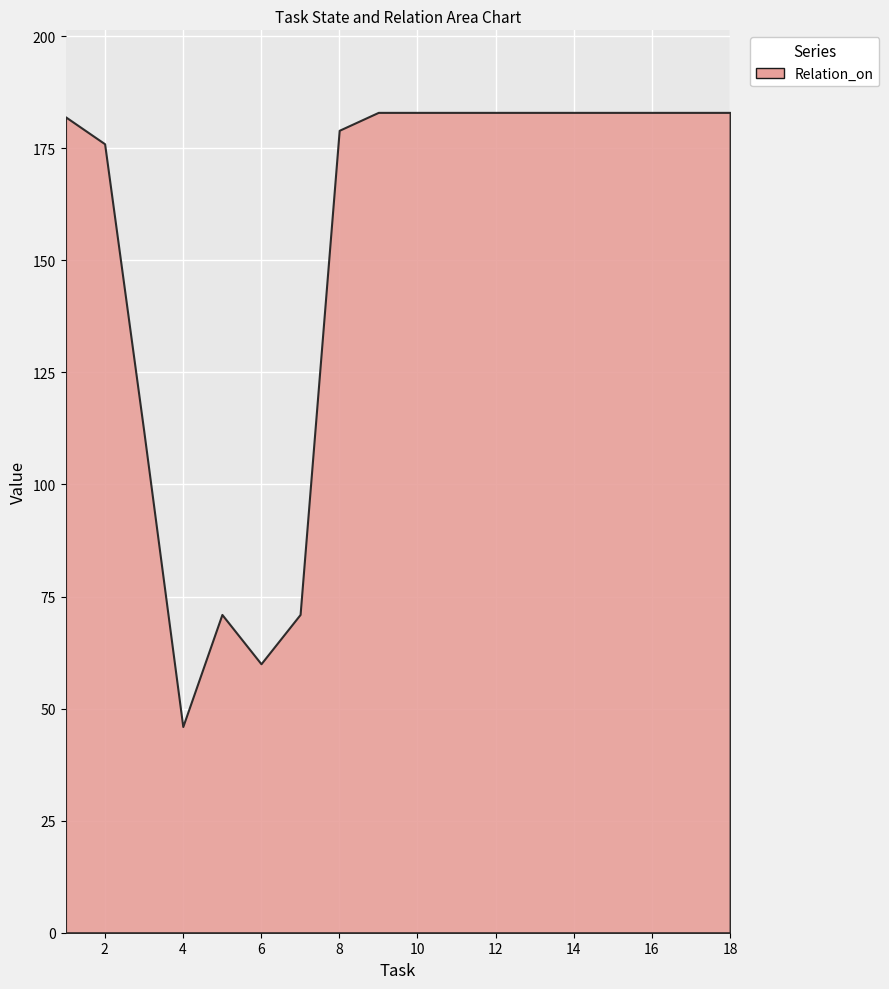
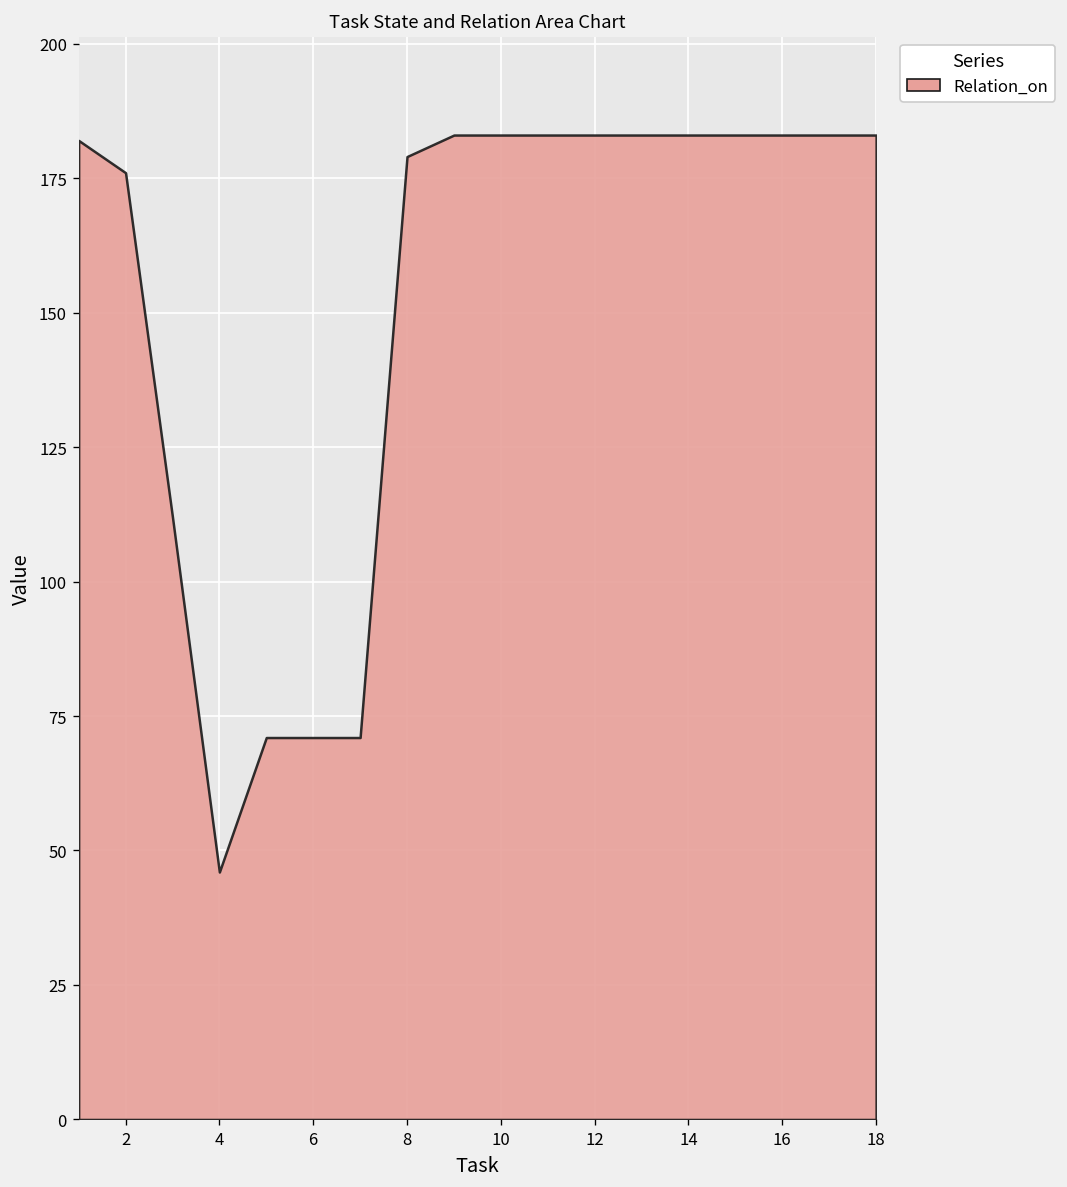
  {
    "2": 176,
    "4": 46,
-   "6": 60,
+   "6": 71,
    "8": 179,
    "10": 183,
    "12": 183,
    "14": 183,
    "16": 183,
    "18": 183
  }
